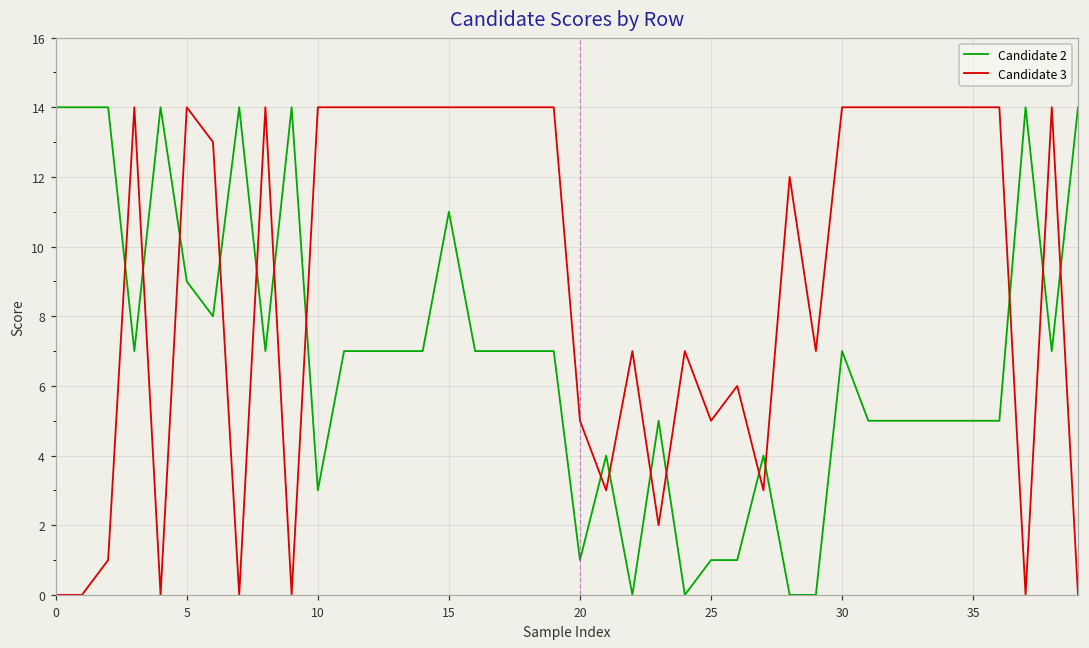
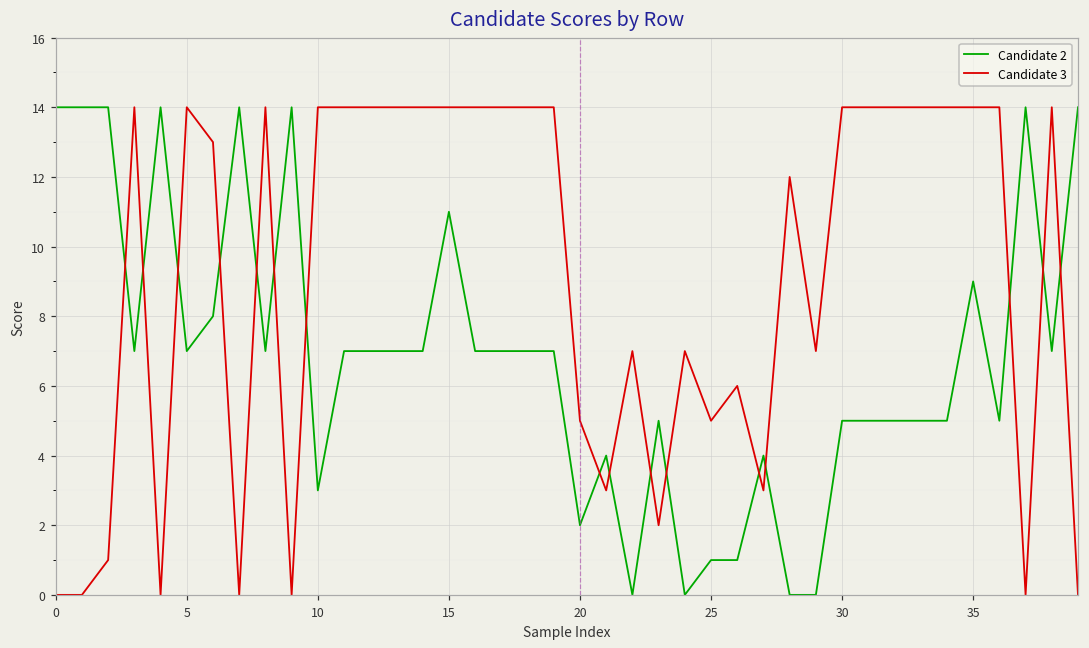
  {
    "Candidate 2": {
      "0": 14,
-     "5": 9,
+     "5": 7,
      "10": 3,
      "15": 11,
-     "20": 1,
+     "20": 2,
      "25": 1,
-     "30": 7,
-     "35": 5
+     "30": 5,
+     "35": 9
    },
    "Candidate 3": {
      "0": 0,
      "5": 14,
      "10": 14,
      "15": 14,
      "20": 5,
      "25": 5,
      "30": 14,
      "35": 14
    }
  }
